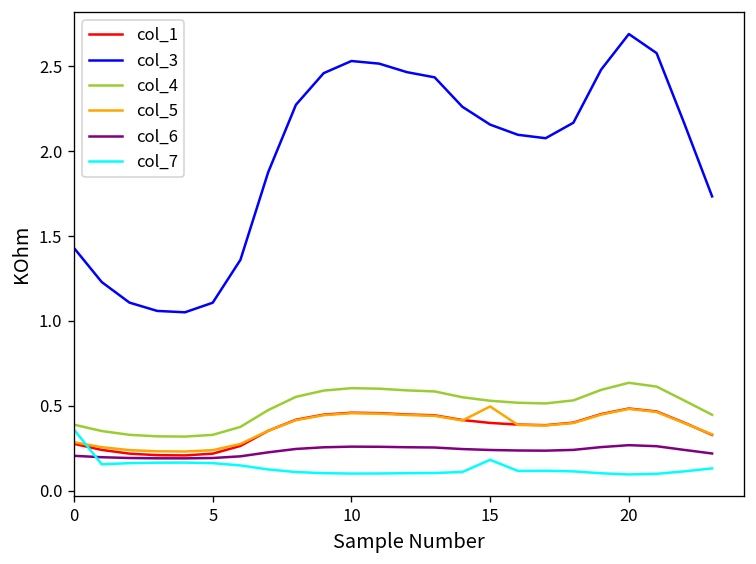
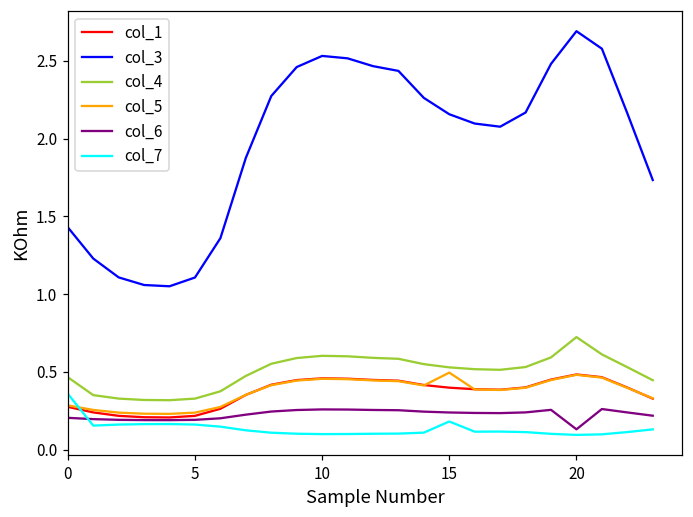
  {
    "col_1": {
      "5": 0.22,
      "15": 0.40
    },
    "col_3": {
      "0": 1.43,
      "5": 1.11,
      "10": 2.53,
      "15": 2.16,
      "20": 2.69
    },
    "col_4": {
-     "0": 0.39,
+     "0": 0.47,
      "5": 0.33,
      "10": 0.60,
      "15": 0.53,
-     "20": 0.64
+     "20": 0.72
    },
    "col_5": {
      "5": 0.24,
      "15": 0.50
    },
    "col_6": {
      "0": 0.21,
      "5": 0.19,
      "10": 0.26,
      "15": 0.24,
-     "20": 0.27
+     "20": 0.13
    },
    "col_7": {
      "0": 0.36,
      "5": 0.16,
      "10": 0.10,
      "15": 0.18,
      "20": 0.10
    }
  }
